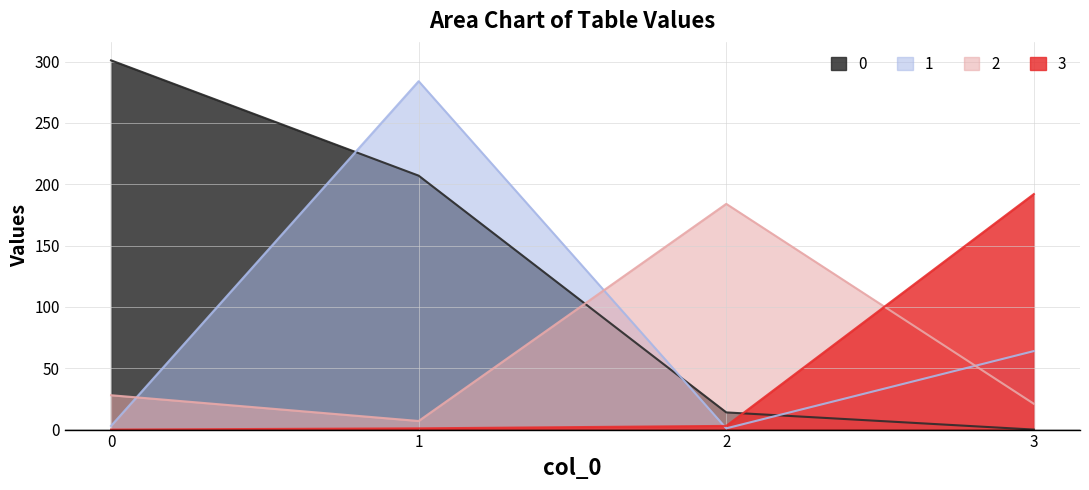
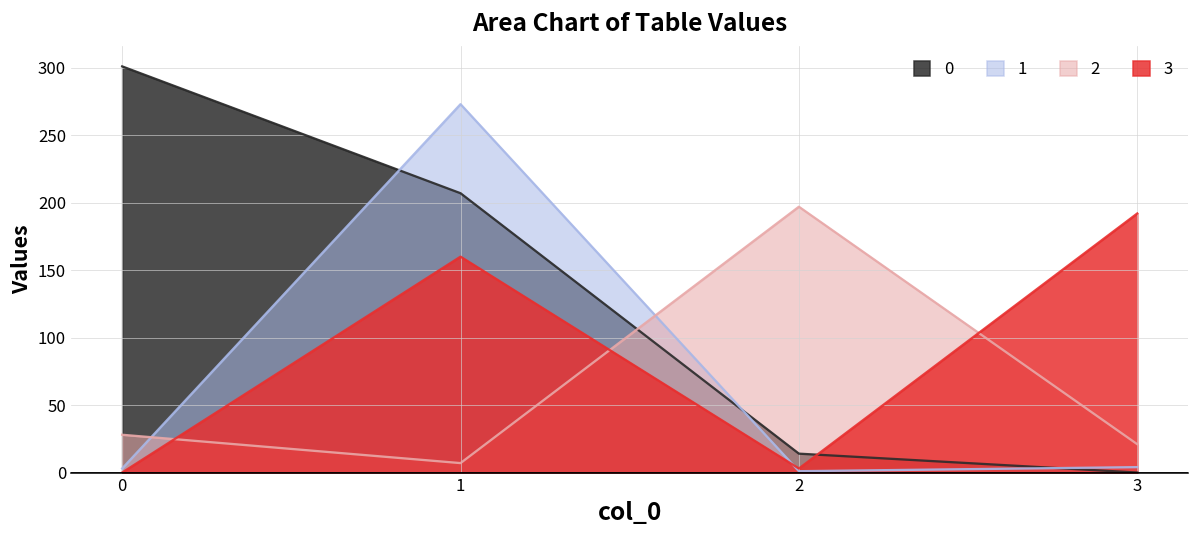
  {
    "0": {
      "0": 301,
      "1": 207,
      "2": 14,
      "3": 0
    },
    "1": {
      "0": 3,
-     "1": 284,
-     "3": 64
+     "1": 273,
+     "3": 4
    },
    "2": {
      "0": 28,
      "1": 7,
-     "2": 184,
+     "2": 197,
      "3": 21
    },
    "3": {
      "0": 0,
-     "1": 1,
+     "1": 160,
      "3": 192
    }
  }
